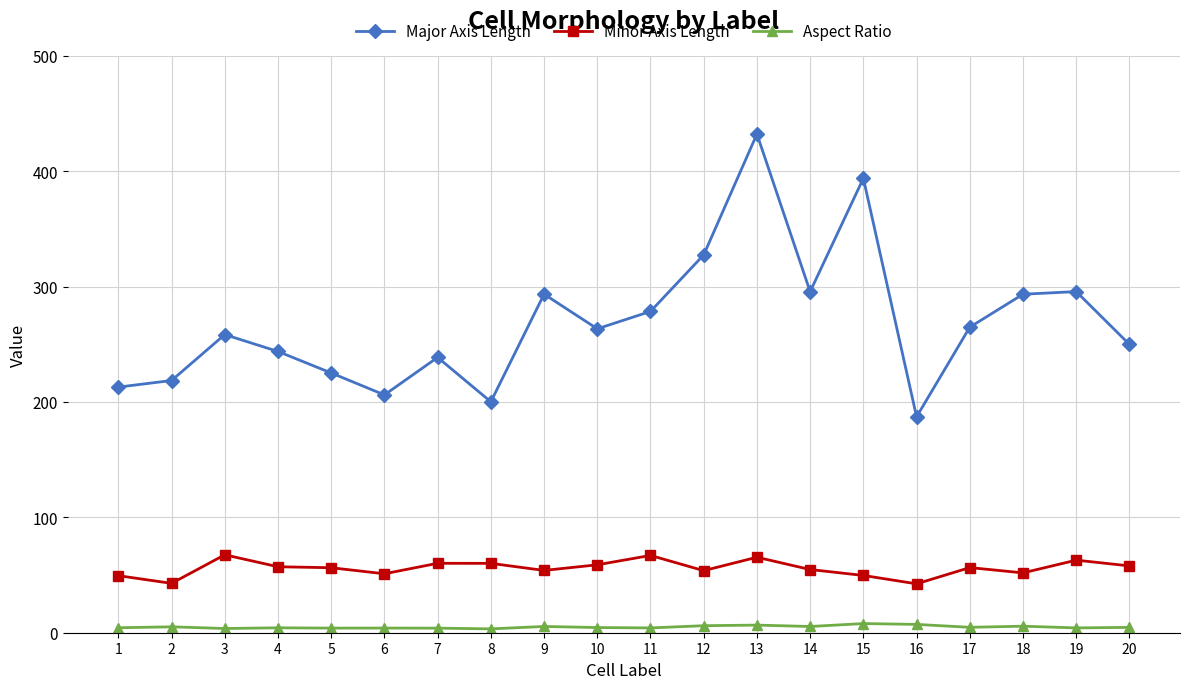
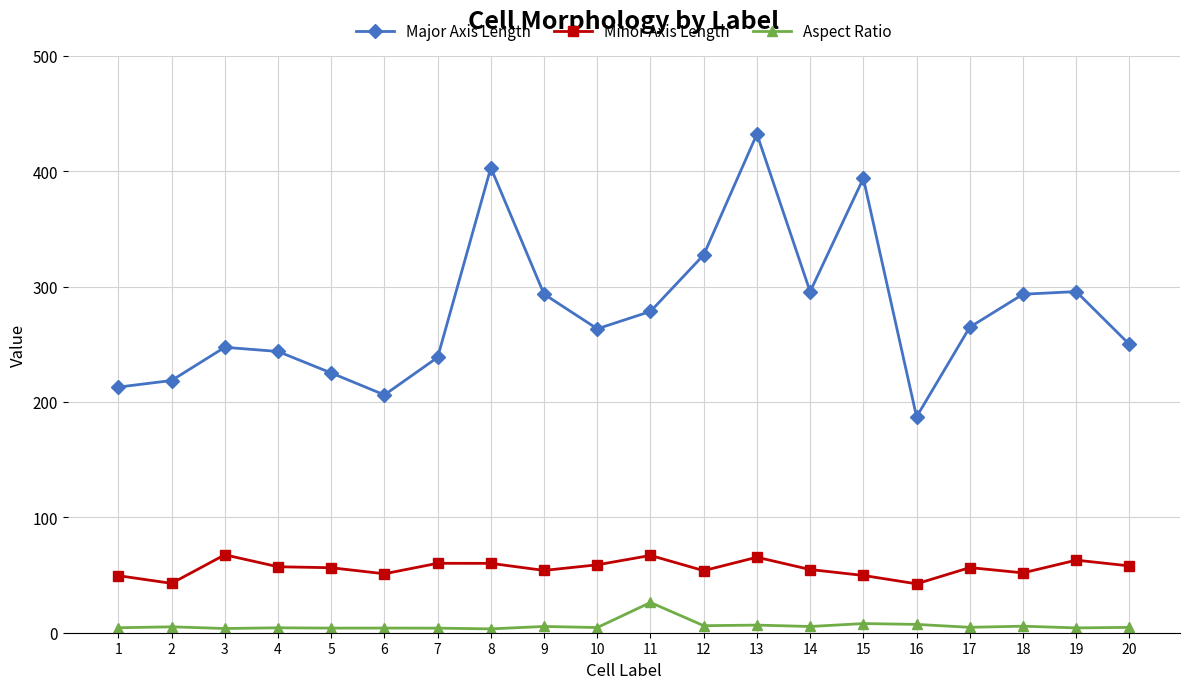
  {
    "Major Axis Length": {
      "1": 213,
      "2": 219,
-     "3": 258,
+     "3": 247,
      "4": 244,
      "5": 225,
      "6": 206,
      "7": 239,
-     "8": 200,
+     "8": 403,
      "9": 293,
      "10": 263,
      "11": 278,
      "12": 327,
      "13": 432,
      "14": 296,
      "15": 394,
      "16": 187,
      "17": 265,
      "18": 293,
      "19": 296,
      "20": 250
    },
    "Minor Axis Length": {
      "1": 49,
      "2": 43,
      "3": 68,
      "4": 57,
      "5": 56,
      "6": 51,
      "7": 60,
      "8": 60,
      "9": 54,
      "10": 59,
      "11": 67,
      "12": 54,
      "13": 65,
      "14": 55,
      "15": 50,
      "16": 42,
      "17": 56,
      "18": 52,
      "19": 63,
      "20": 58
    },
    "Aspect Ratio": {
      "1": 4,
      "2": 5,
      "3": 4,
      "4": 4,
      "5": 4,
      "6": 4,
      "7": 4,
      "8": 3,
      "9": 5,
      "10": 4,
-     "11": 4,
+     "11": 26,
      "12": 6,
      "13": 7,
      "14": 5,
      "15": 8,
      "16": 7,
      "17": 5,
      "18": 6,
      "19": 4,
      "20": 5
    }
  }
